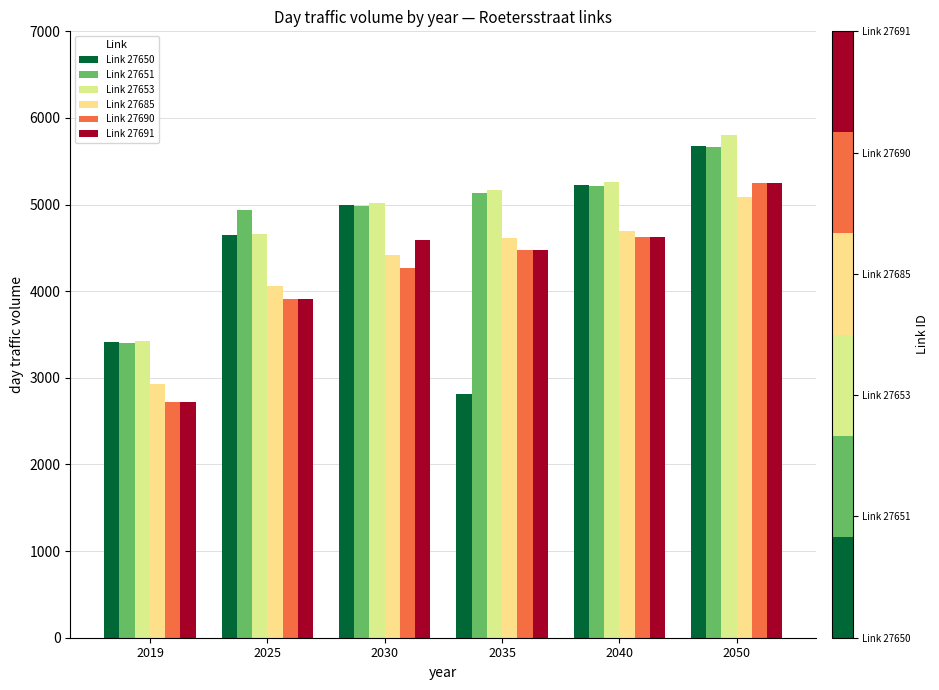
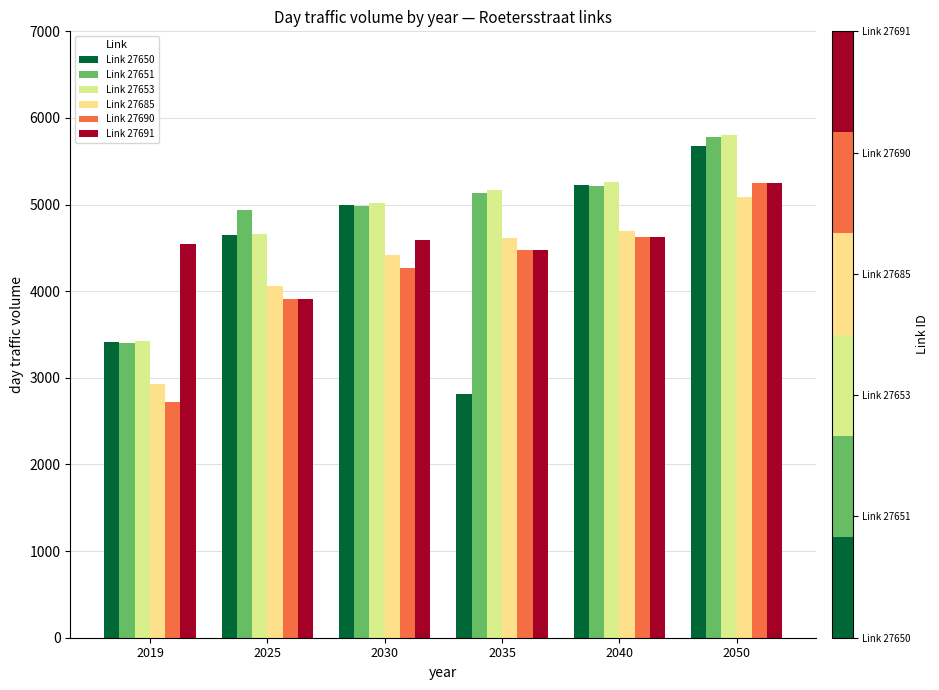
  {
    "Link 27650": {
      "2019": 3400,
      "2025": 4600,
      "2030": 5000,
      "2035": 2800,
      "2040": 5200,
      "2050": 5700
    },
    "Link 27651": {
      "2019": 3400,
      "2025": 4900,
      "2030": 5000,
      "2035": 5100,
      "2040": 5200,
-     "2050": 5700
+     "2050": 5800
    },
    "Link 27690": {
      "2019": 2700,
      "2025": 3900,
      "2030": 4300,
      "2035": 4500,
      "2040": 4600,
      "2050": 5200
    },
    "Link 27691": {
-     "2019": 2700,
+     "2019": 4500,
      "2025": 3900,
      "2030": 4600,
      "2035": 4500,
      "2040": 4600,
      "2050": 5200
    }
  }
